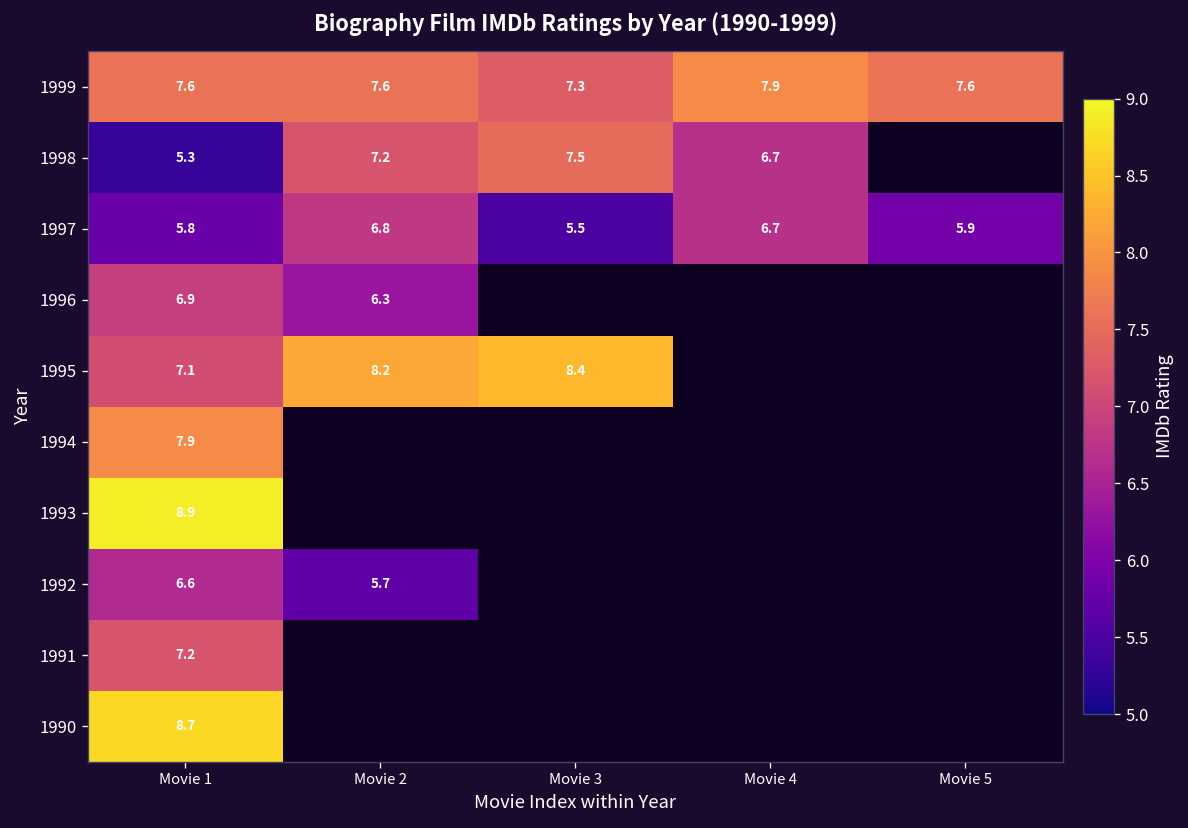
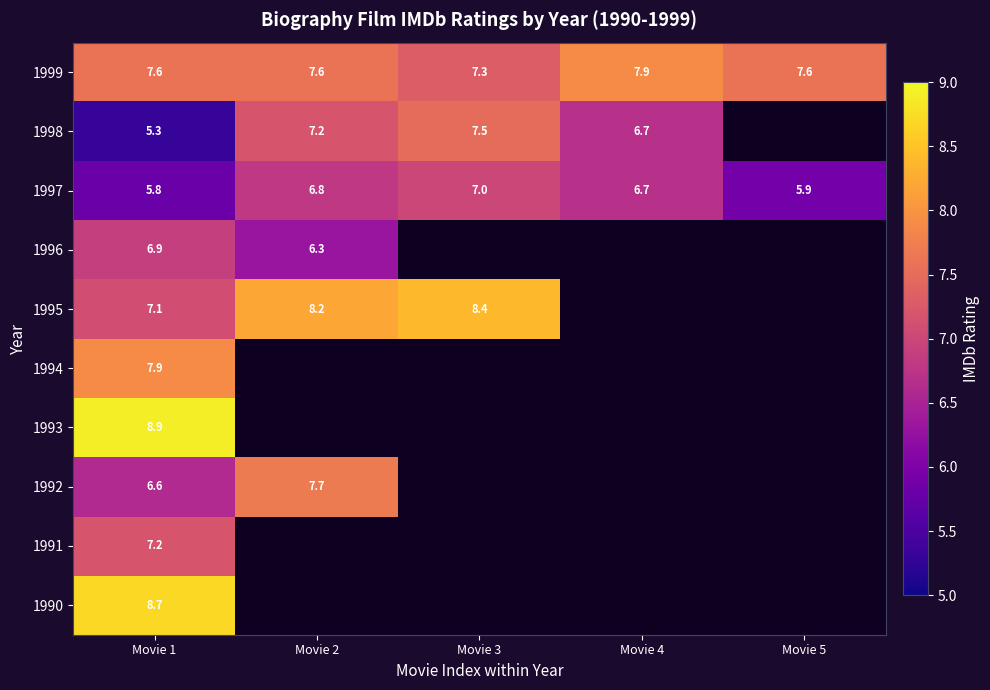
  {
    "1999": {
      "Movie 1": 7.6,
      "Movie 2": 7.6,
      "Movie 3": 7.3,
      "Movie 4": 7.9,
      "Movie 5": 7.6
    },
    "1998": {
      "Movie 1": 5.3,
      "Movie 2": 7.2,
      "Movie 3": 7.5,
      "Movie 4": 6.7
    },
    "1997": {
      "Movie 1": 5.8,
      "Movie 2": 6.8,
-     "Movie 3": 5.5,
+     "Movie 3": 7.0,
      "Movie 4": 6.7,
      "Movie 5": 5.9
    },
    "1996": {
      "Movie 1": 6.9,
      "Movie 2": 6.3
    },
    "1995": {
      "Movie 1": 7.1,
      "Movie 2": 8.2,
      "Movie 3": 8.4
    },
    "1994": {
      "Movie 1": 7.9
    },
    "1993": {
      "Movie 1": 8.9
    },
    "1992": {
      "Movie 1": 6.6,
-     "Movie 2": 5.7
+     "Movie 2": 7.7
    },
    "1991": {
      "Movie 1": 7.2
    },
    "1990": {
      "Movie 1": 8.7
    }
  }
